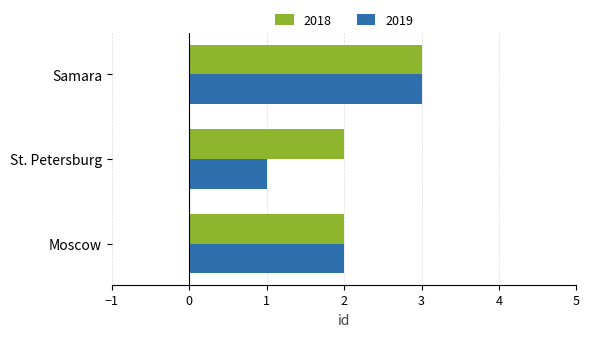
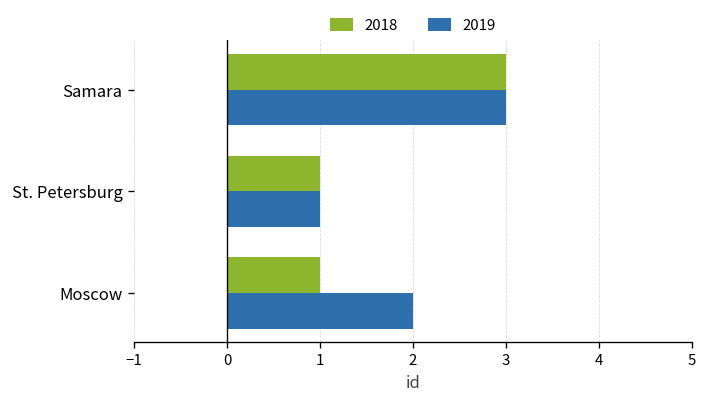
  {
    "2018": {
      "Samara": 3,
-     "St. Petersburg": 2,
-     "Moscow": 2
+     "St. Petersburg": 1,
+     "Moscow": 1
    },
    "2019": {
      "Samara": 3,
      "St. Petersburg": 1,
      "Moscow": 2
    }
  }
